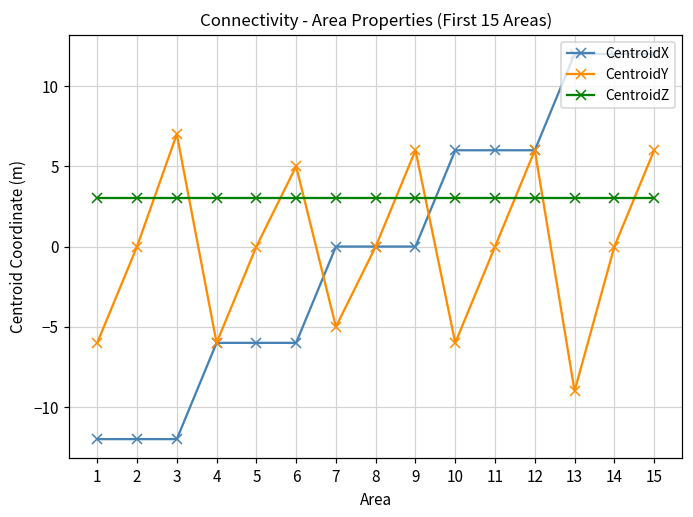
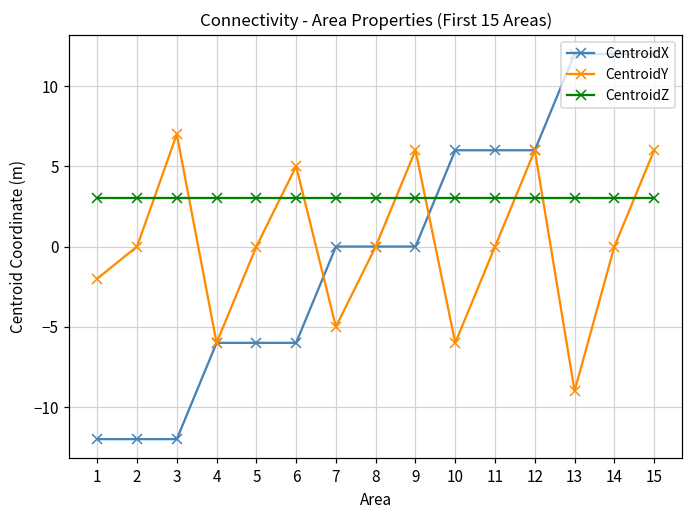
  {
    "CentroidX": {
      "1": -12,
      "2": -12,
      "3": -12,
      "5": -6,
      "6": -6,
      "7": 0,
      "9": 0,
      "10": 6,
      "11": 6
    },
    "CentroidY": {
-     "1": -6,
+     "1": -2,
      "2": 0,
      "3": 7,
      "5": 0,
      "6": 5,
      "7": -5,
      "9": 6,
      "10": -6,
      "11": 0,
      "13": -9,
      "14": 0,
      "15": 6
    },
    "CentroidZ": {
      "1": 3,
      "2": 3,
      "3": 3,
      "4": 3,
      "5": 3,
      "6": 3,
      "7": 3,
      "8": 3,
      "9": 3,
      "10": 3,
      "11": 3,
      "12": 3,
      "13": 3,
      "14": 3,
      "15": 3
    }
  }
